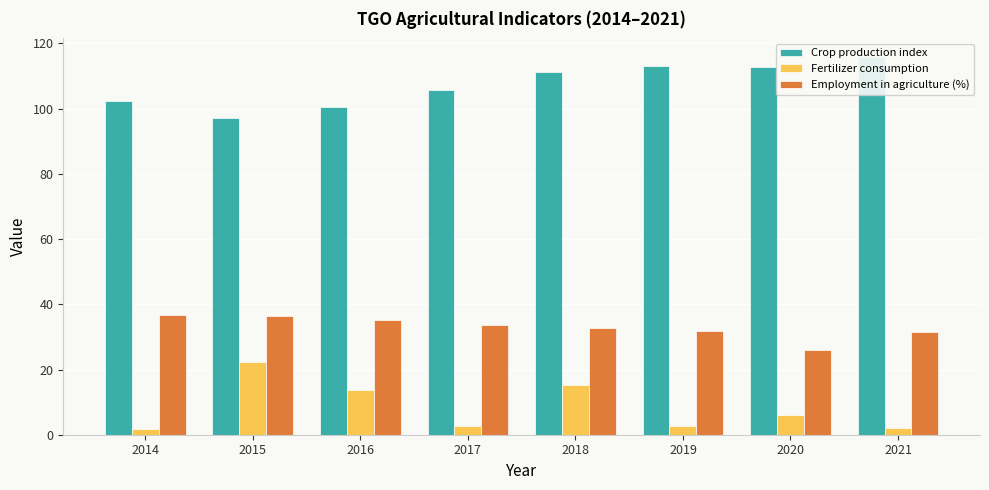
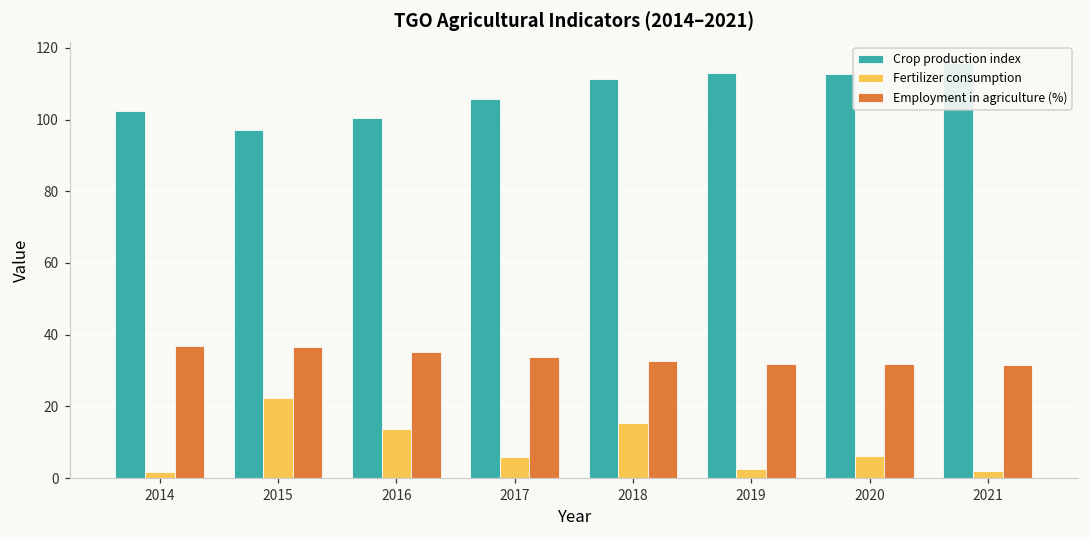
  {
    "Crop production index": {
      "2014": 102,
      "2015": 97,
      "2016": 101,
      "2017": 106,
      "2018": 111,
      "2019": 113,
      "2020": 113
    },
    "Fertilizer consumption": {
      "2014": 2,
      "2015": 22,
      "2016": 14,
-     "2017": 3,
+     "2017": 6,
      "2018": 15,
      "2019": 3,
      "2020": 6,
      "2021": 2
    },
    "Employment in agriculture (%)": {
      "2014": 37,
      "2015": 37,
      "2016": 35,
      "2017": 34,
      "2018": 33,
      "2019": 32,
-     "2020": 26,
+     "2020": 32,
      "2021": 31
    }
  }
